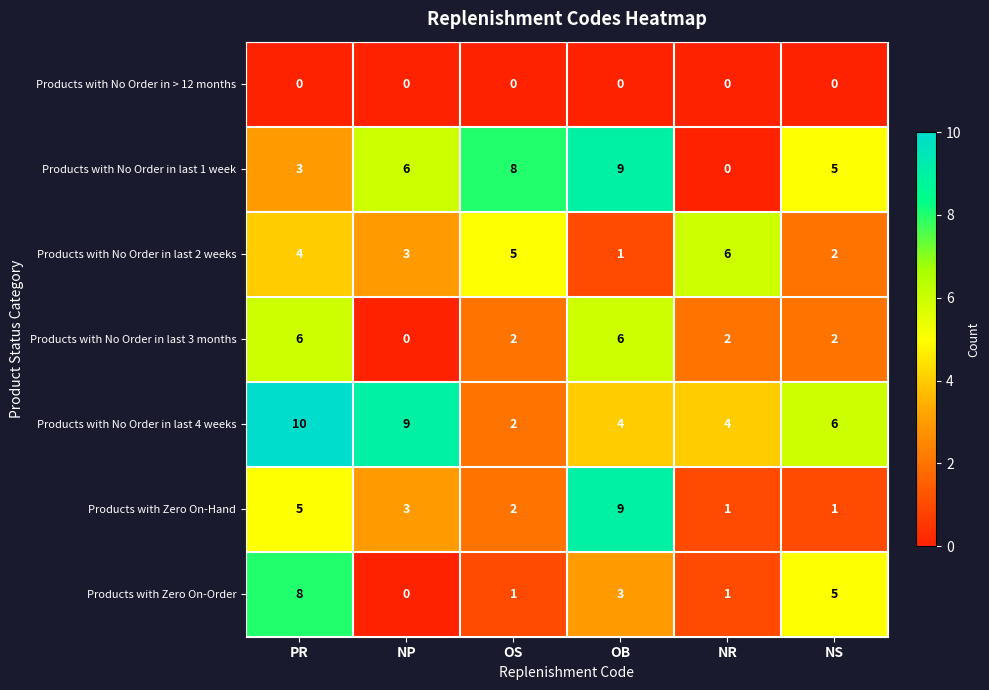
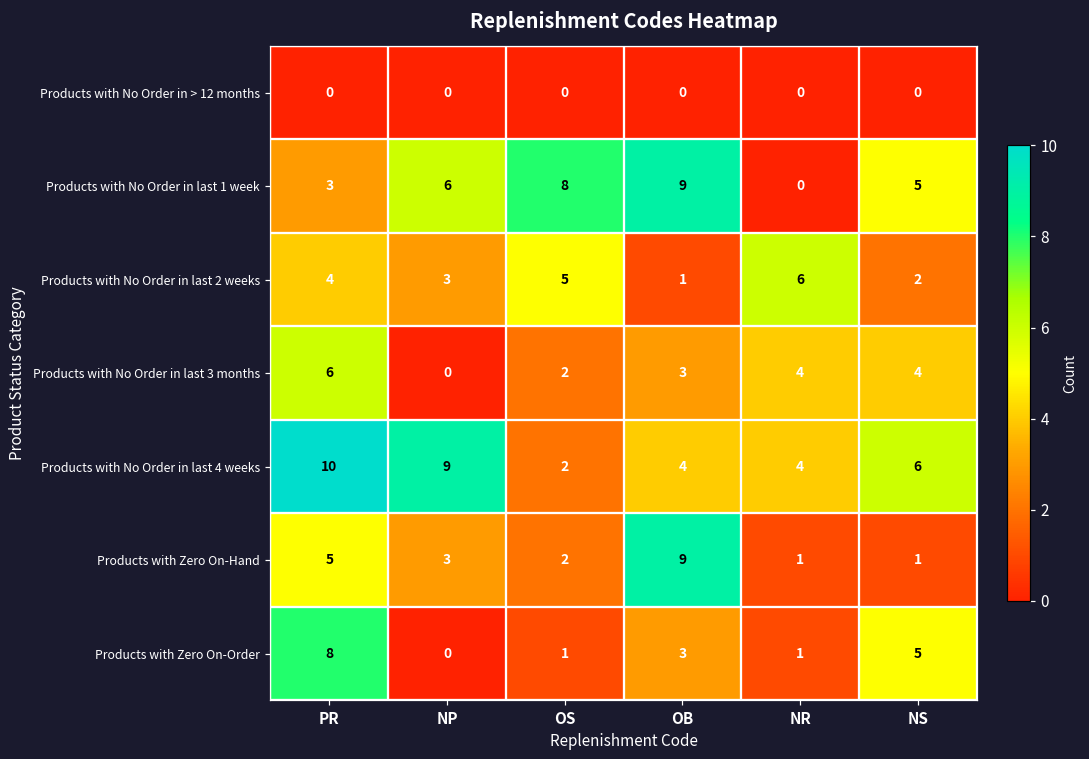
  {
    "Products with No Order in > 12 months": {
      "PR": 0,
      "NP": 0,
      "OS": 0,
      "OB": 0,
      "NR": 0,
      "NS": 0
    },
    "Products with No Order in last 1 week": {
      "PR": 3,
      "NP": 6,
      "OS": 8,
      "OB": 9,
      "NR": 0,
      "NS": 5
    },
    "Products with No Order in last 2 weeks": {
      "PR": 4,
      "NP": 3,
      "OS": 5,
      "OB": 1,
      "NR": 6,
      "NS": 2
    },
    "Products with No Order in last 3 months": {
      "PR": 6,
      "NP": 0,
      "OS": 2,
-     "OB": 6,
-     "NR": 2,
-     "NS": 2
+     "OB": 3,
+     "NR": 4,
+     "NS": 4
    },
    "Products with No Order in last 4 weeks": {
      "PR": 10,
      "NP": 9,
      "OS": 2,
      "OB": 4,
      "NR": 4,
      "NS": 6
    },
    "Products with Zero On-Hand": {
      "PR": 5,
      "NP": 3,
      "OS": 2,
      "OB": 9,
      "NR": 1,
      "NS": 1
    },
    "Products with Zero On-Order": {
      "PR": 8,
      "NP": 0,
      "OS": 1,
      "OB": 3,
      "NR": 1,
      "NS": 5
    }
  }
